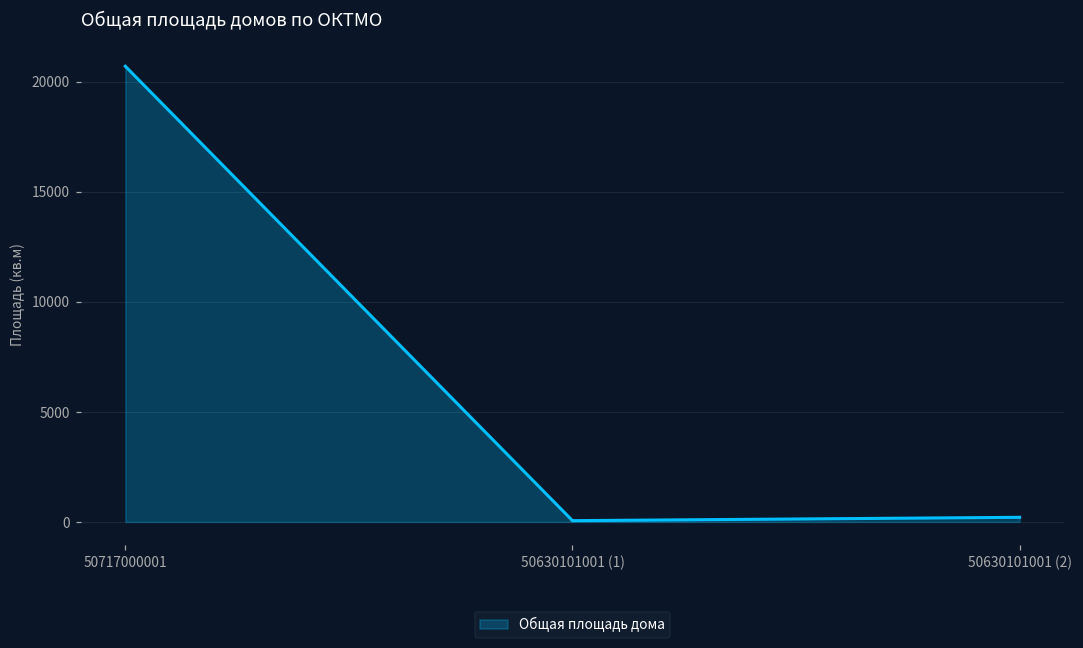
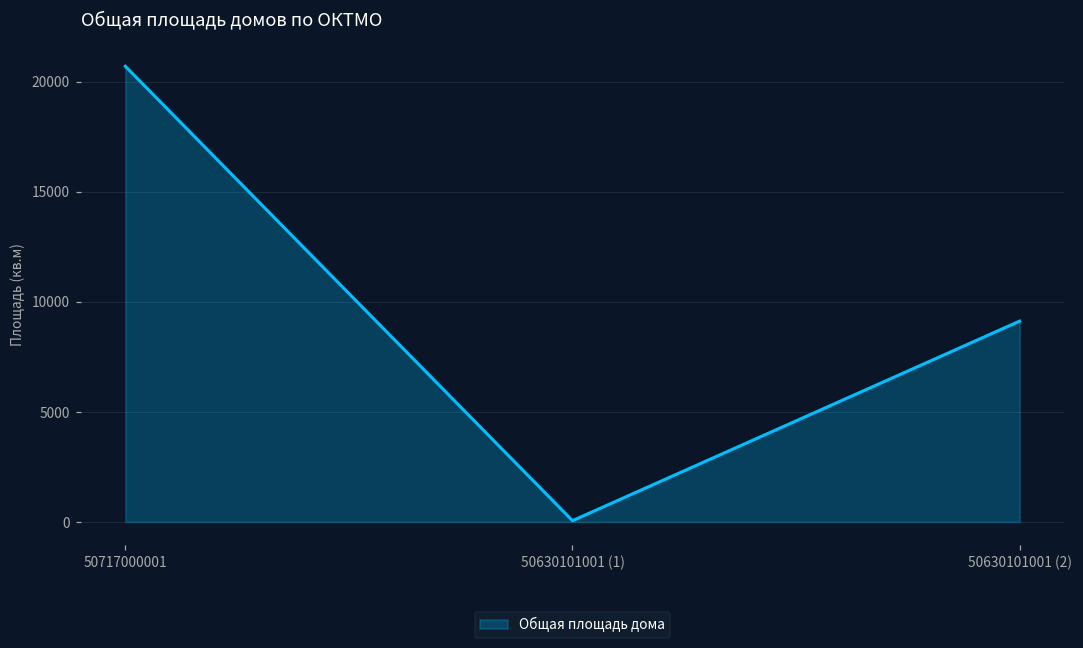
  {
    "50717000001": 20700,
    "50630101001 (1)": 100,
-   "50630101001 (2)": 200
+   "50630101001 (2)": 9100
  }
